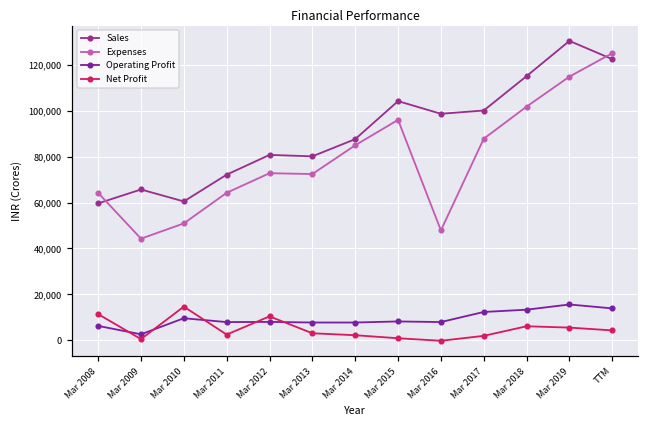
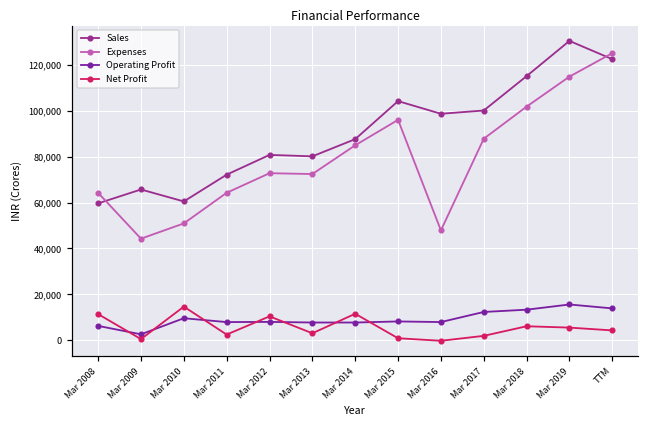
  {
    "Expenses": {
      "Mar 2008": "64,000",
      "Mar 2009": "44,000",
      "Mar 2010": "51,000",
      "Mar 2011": "64,000",
      "Mar 2012": "73,000",
      "Mar 2013": "72,000",
      "Mar 2014": "85,000",
      "Mar 2015": "96,000",
      "Mar 2016": "48,000",
      "Mar 2017": "88,000",
      "Mar 2018": "102,000",
      "Mar 2019": "115,000",
      "TTM": "125,000"
    },
    "Net Profit": {
      "Mar 2008": "11,000",
      "Mar 2009": "0",
      "Mar 2010": "15,000",
      "Mar 2011": "2,000",
      "Mar 2012": "10,000",
      "Mar 2013": "3,000",
-     "Mar 2014": "2,000",
+     "Mar 2014": "12,000",
      "Mar 2015": "1,000",
      "Mar 2016": "0",
      "Mar 2017": "2,000",
      "Mar 2018": "6,000",
      "Mar 2019": "5,000",
      "TTM": "4,000"
    }
  }
